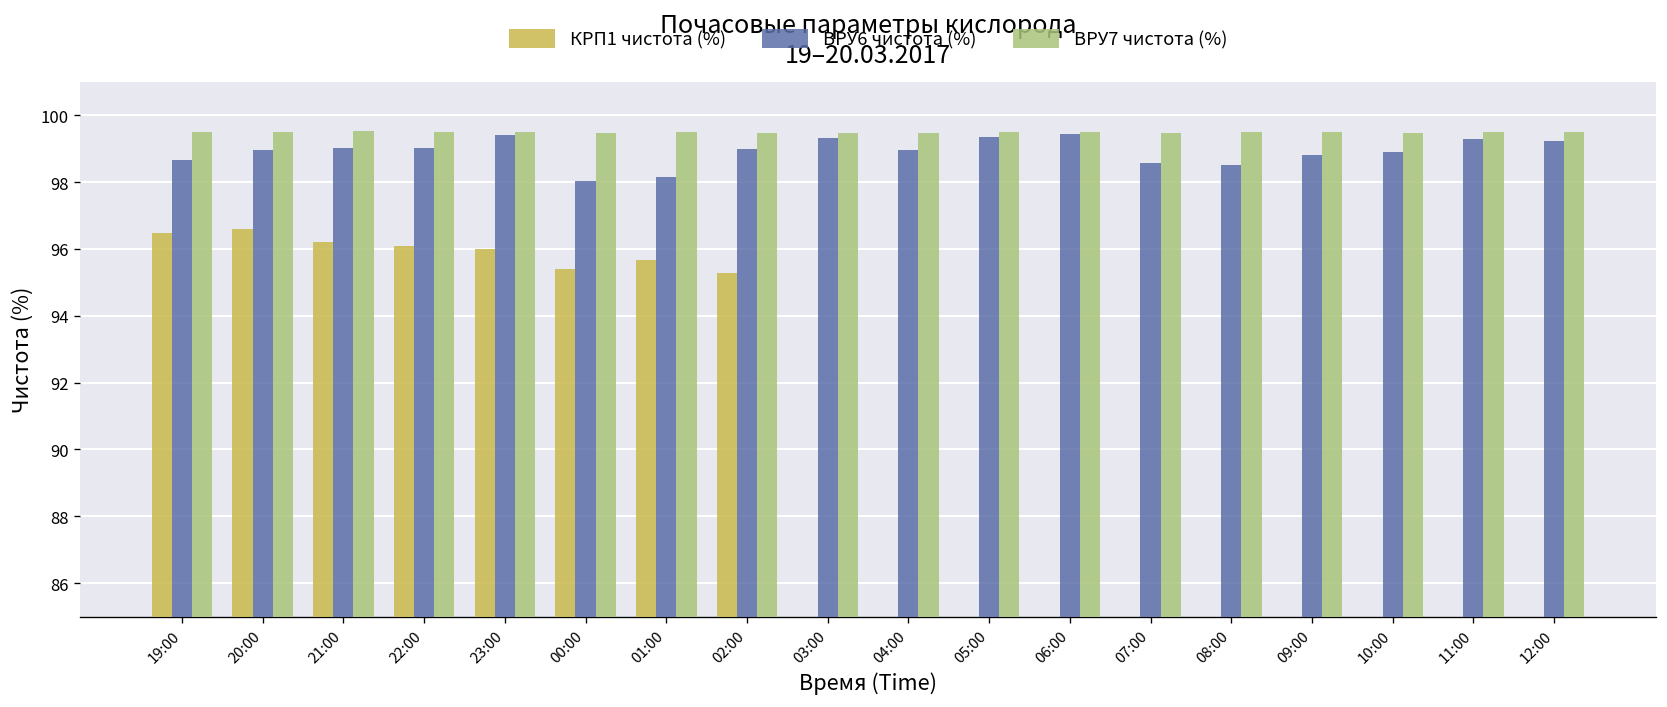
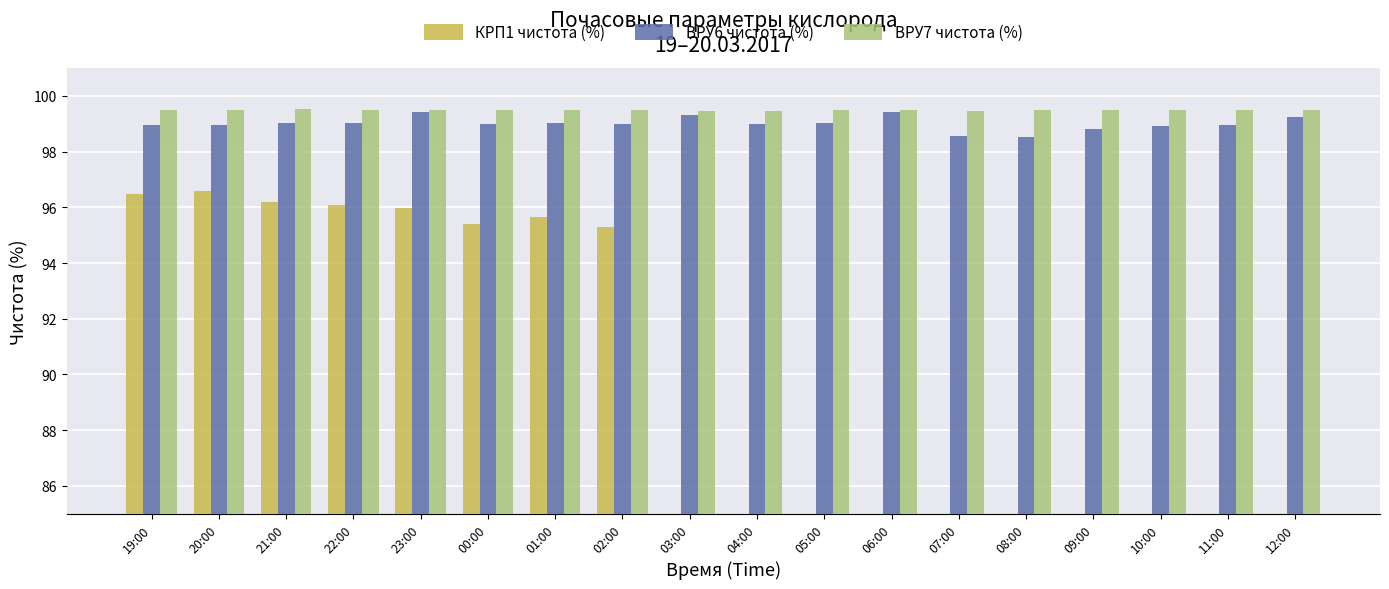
  {
    "ВРУ6 чистота (%)": {
-     "19:00": 98.7,
+     "19:00": 99.0,
      "20:00": 99.0,
      "21:00": 99.0,
      "22:00": 99.0,
      "23:00": 99.4,
-     "00:00": 98.0,
-     "01:00": 98.2,
+     "00:00": 99.0,
+     "01:00": 99.0,
      "02:00": 99.0,
      "03:00": 99.3,
      "04:00": 99.0,
-     "05:00": 99.4,
+     "05:00": 99.0,
      "06:00": 99.4,
      "07:00": 98.6,
      "08:00": 98.5,
      "09:00": 98.8,
      "10:00": 98.9,
-     "11:00": 99.3,
+     "11:00": 98.9,
      "12:00": 99.2
    }
  }
